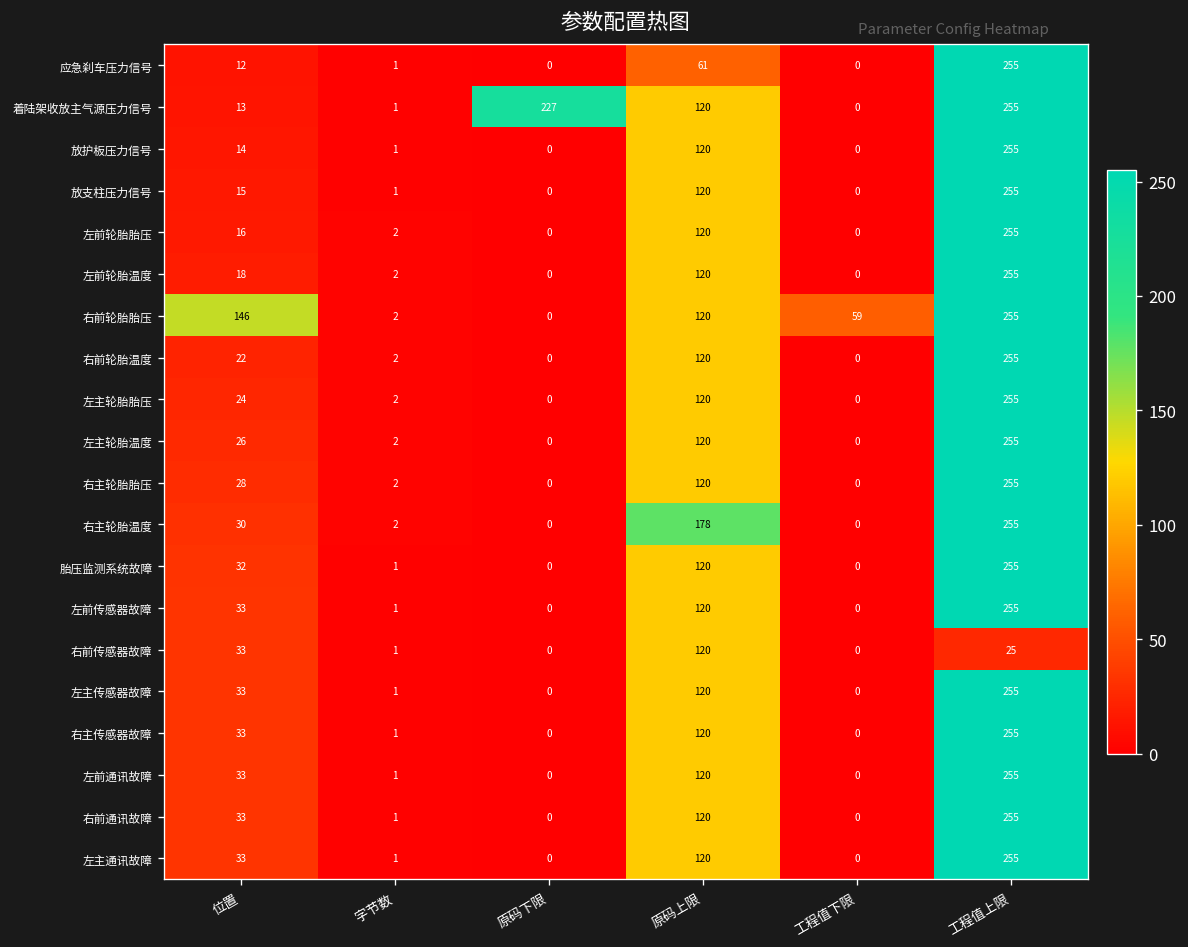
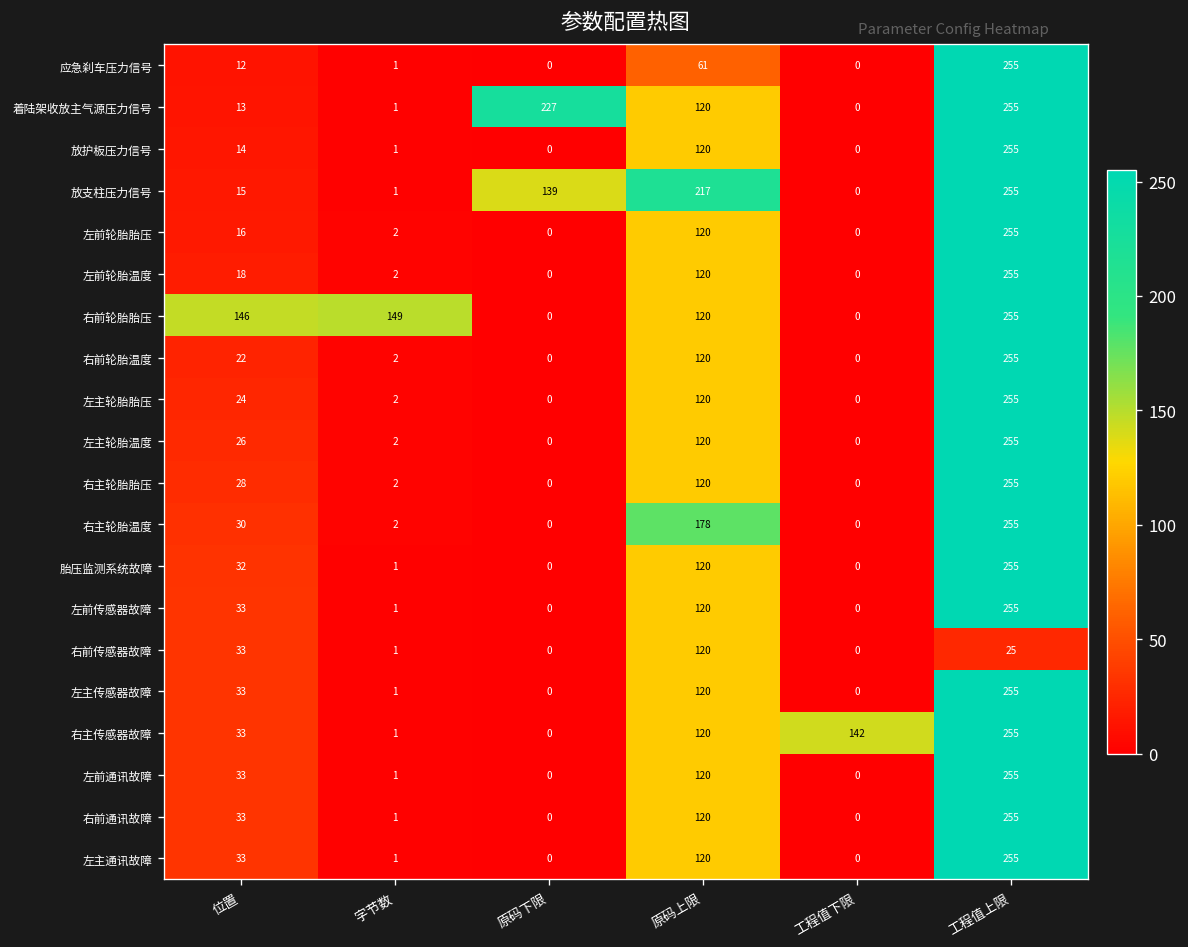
  {
    "应急刹车压力信号": {
      "位置": 12,
      "字节数": 1,
      "原码下限": 0,
      "原码上限": 61,
      "工程值下限": 0,
      "工程值上限": 255
    },
    "着陆架收放主气源压力信号": {
      "位置": 13,
      "字节数": 1,
      "原码下限": 227,
      "原码上限": 120,
      "工程值下限": 0,
      "工程值上限": 255
    },
    "放护板压力信号": {
      "位置": 14,
      "字节数": 1,
      "原码下限": 0,
      "原码上限": 120,
      "工程值下限": 0,
      "工程值上限": 255
    },
    "放支柱压力信号": {
      "位置": 15,
      "字节数": 1,
-     "原码下限": 0,
-     "原码上限": 120,
+     "原码下限": 139,
+     "原码上限": 217,
      "工程值下限": 0,
      "工程值上限": 255
    },
    "左前轮胎胎压": {
      "位置": 16,
      "字节数": 2,
      "原码下限": 0,
      "原码上限": 120,
      "工程值下限": 0,
      "工程值上限": 255
    },
    "左前轮胎温度": {
      "位置": 18,
      "字节数": 2,
      "原码下限": 0,
      "原码上限": 120,
      "工程值下限": 0,
      "工程值上限": 255
    },
    "右前轮胎胎压": {
      "位置": 146,
-     "字节数": 2,
+     "字节数": 149,
      "原码下限": 0,
      "原码上限": 120,
-     "工程值下限": 59,
+     "工程值下限": 0,
      "工程值上限": 255
    },
    "右前轮胎温度": {
      "位置": 22,
      "字节数": 2,
      "原码下限": 0,
      "原码上限": 120,
      "工程值下限": 0,
      "工程值上限": 255
    },
    "左主轮胎胎压": {
      "位置": 24,
      "字节数": 2,
      "原码下限": 0,
      "原码上限": 120,
      "工程值下限": 0,
      "工程值上限": 255
    },
    "左主轮胎温度": {
      "位置": 26,
      "字节数": 2,
      "原码下限": 0,
      "原码上限": 120,
      "工程值下限": 0,
      "工程值上限": 255
    },
    "右主轮胎胎压": {
      "位置": 28,
      "字节数": 2,
      "原码下限": 0,
      "原码上限": 120,
      "工程值下限": 0,
      "工程值上限": 255
    },
    "右主轮胎温度": {
      "位置": 30,
      "字节数": 2,
      "原码下限": 0,
      "原码上限": 178,
      "工程值下限": 0,
      "工程值上限": 255
    },
    "胎压监测系统故障": {
      "位置": 32,
      "字节数": 1,
      "原码下限": 0,
      "原码上限": 120,
      "工程值下限": 0,
      "工程值上限": 255
    },
    "左前传感器故障": {
      "位置": 33,
      "字节数": 1,
      "原码下限": 0,
      "原码上限": 120,
      "工程值下限": 0,
      "工程值上限": 255
    },
    "右前传感器故障": {
      "位置": 33,
      "字节数": 1,
      "原码下限": 0,
      "原码上限": 120,
      "工程值下限": 0,
      "工程值上限": 25
    },
    "左主传感器故障": {
      "位置": 33,
      "字节数": 1,
      "原码下限": 0,
      "原码上限": 120,
      "工程值下限": 0,
      "工程值上限": 255
    },
    "右主传感器故障": {
      "位置": 33,
      "字节数": 1,
      "原码下限": 0,
      "原码上限": 120,
-     "工程值下限": 0,
+     "工程值下限": 142,
      "工程值上限": 255
    },
    "左前通讯故障": {
      "位置": 33,
      "字节数": 1,
      "原码下限": 0,
      "原码上限": 120,
      "工程值下限": 0,
      "工程值上限": 255
    },
    "右前通讯故障": {
      "位置": 33,
      "字节数": 1,
      "原码下限": 0,
      "原码上限": 120,
      "工程值下限": 0,
      "工程值上限": 255
    },
    "左主通讯故障": {
      "位置": 33,
      "字节数": 1,
      "原码下限": 0,
      "原码上限": 120,
      "工程值下限": 0,
      "工程值上限": 255
    }
  }
